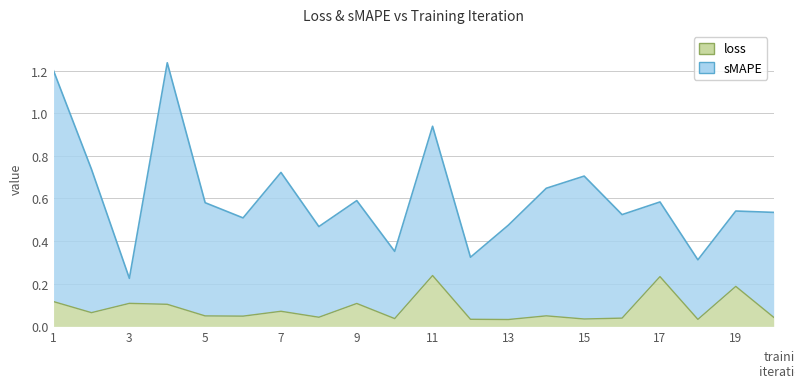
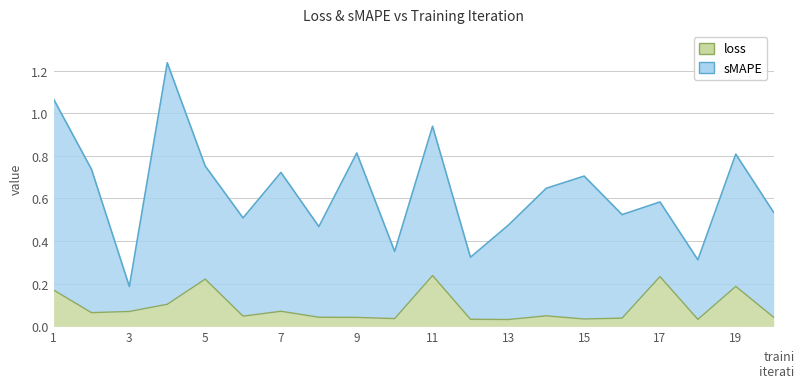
  {
    "loss": {
-     "1": 0.12,
-     "3": 0.11,
-     "5": 0.05,
+     "1": 0.17,
+     "3": 0.07,
+     "5": 0.22,
      "7": 0.07,
-     "9": 0.11,
+     "9": 0.04,
      "11": 0.24,
      "13": 0.03,
      "15": 0.03,
      "17": 0.23,
      "19": 0.19
    },
    "sMAPE": {
-     "1": 1.08,
+     "1": 0.90,
      "3": 0.12,
      "5": 0.53,
      "7": 0.65,
-     "9": 0.48,
+     "9": 0.77,
      "11": 0.70,
      "13": 0.44,
      "15": 0.67,
      "17": 0.35,
-     "19": 0.35
+     "19": 0.62
    }
  }
